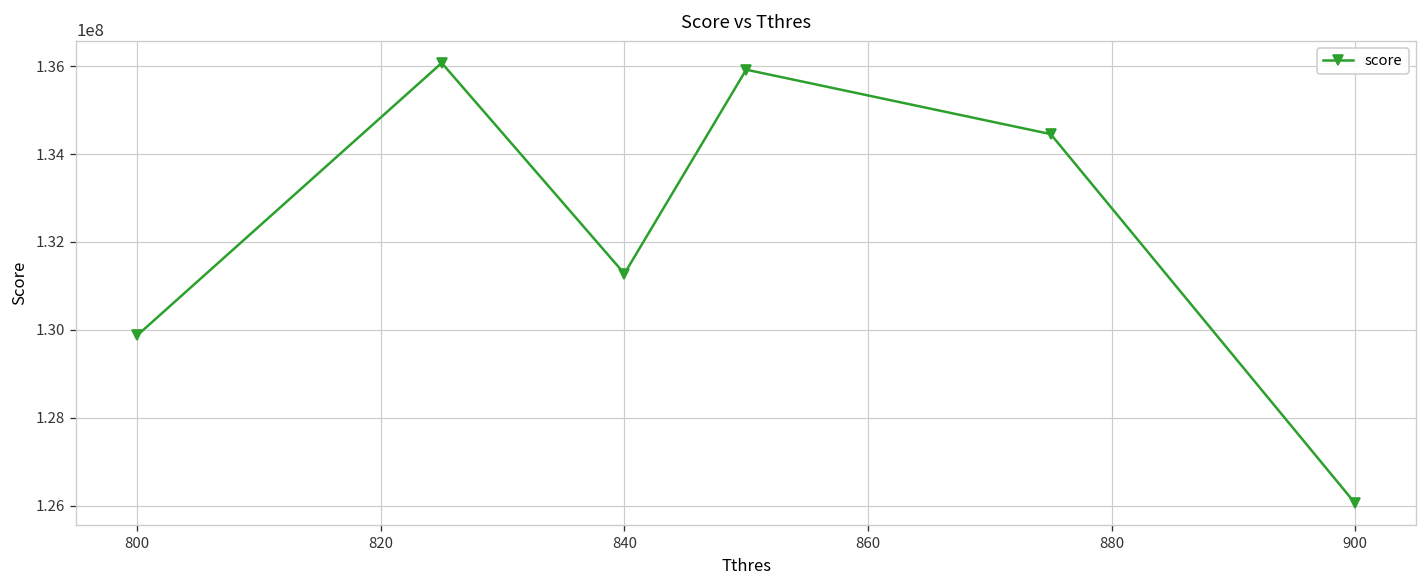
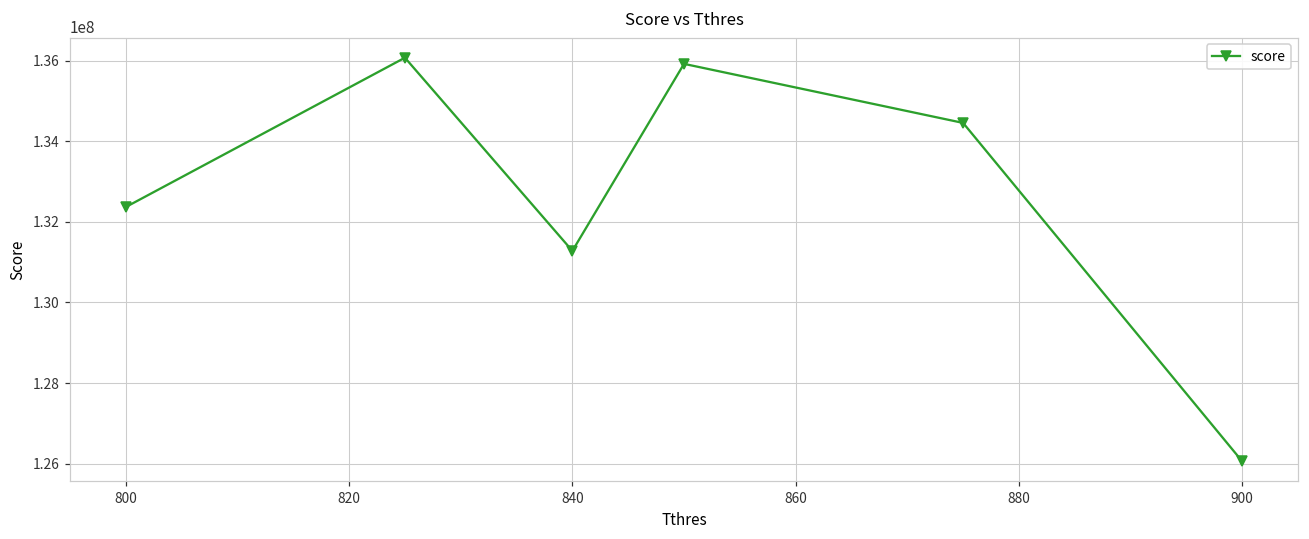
  {
-   "800": 129900000,
+   "800": 132400000,
    "840": 131300000,
    "900": 126100000
  }
